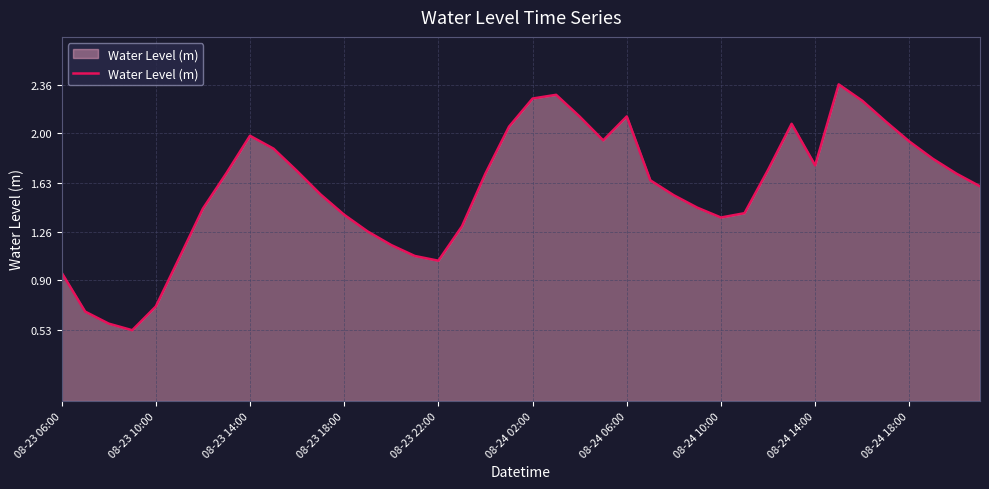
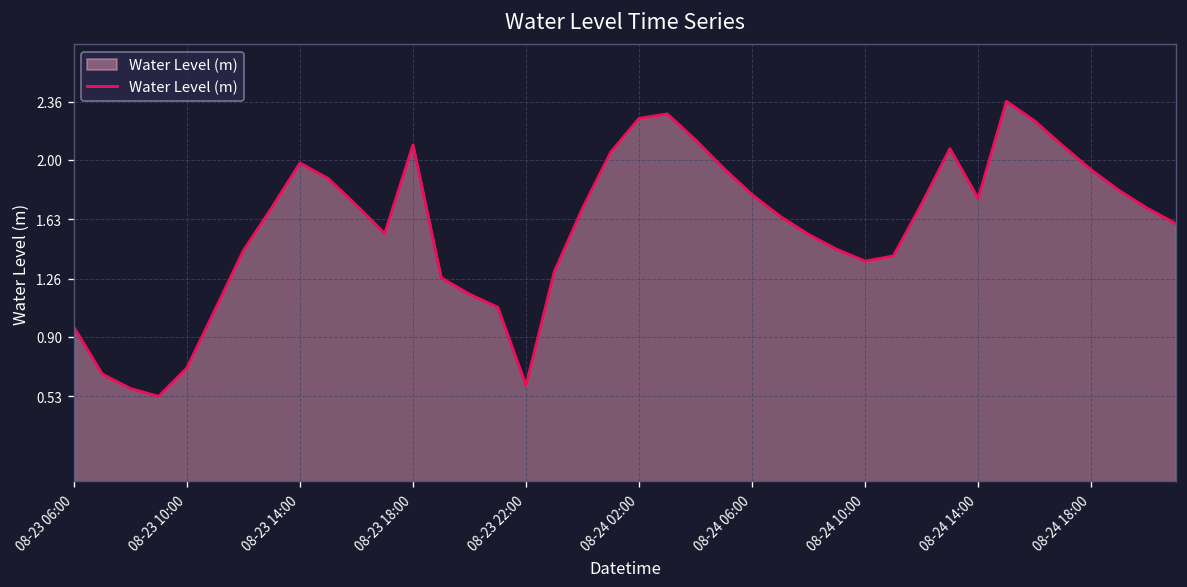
  {
    "08-23 06:00": 0.96,
    "08-23 10:00": 0.71,
    "08-23 14:00": 1.98,
-   "08-23 18:00": 1.39,
-   "08-23 22:00": 1.05,
+   "08-23 18:00": 2.09,
+   "08-23 22:00": 0.60,
    "08-24 02:00": 2.26,
-   "08-24 06:00": 2.12,
+   "08-24 06:00": 1.78,
    "08-24 10:00": 1.37,
    "08-24 14:00": 1.76,
    "08-24 18:00": 1.94
  }
